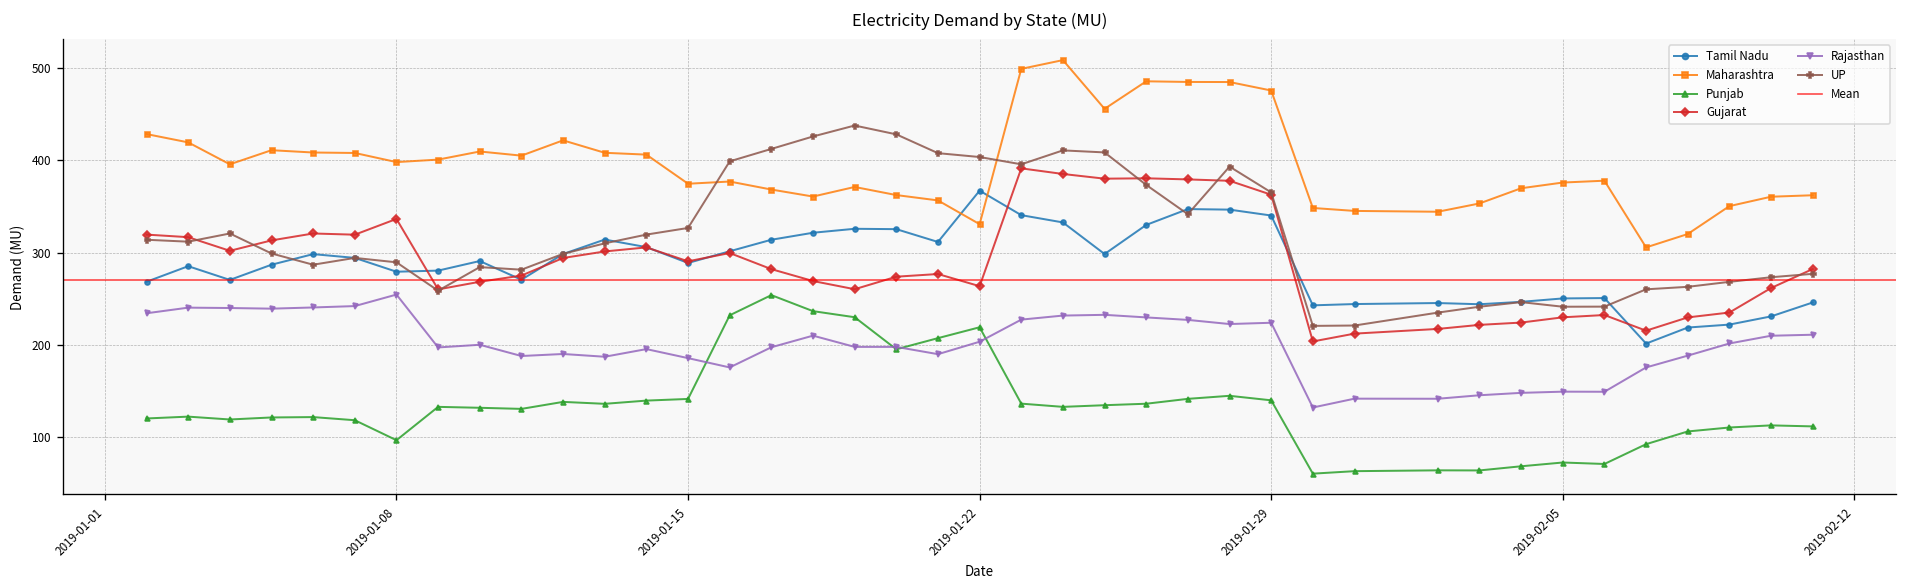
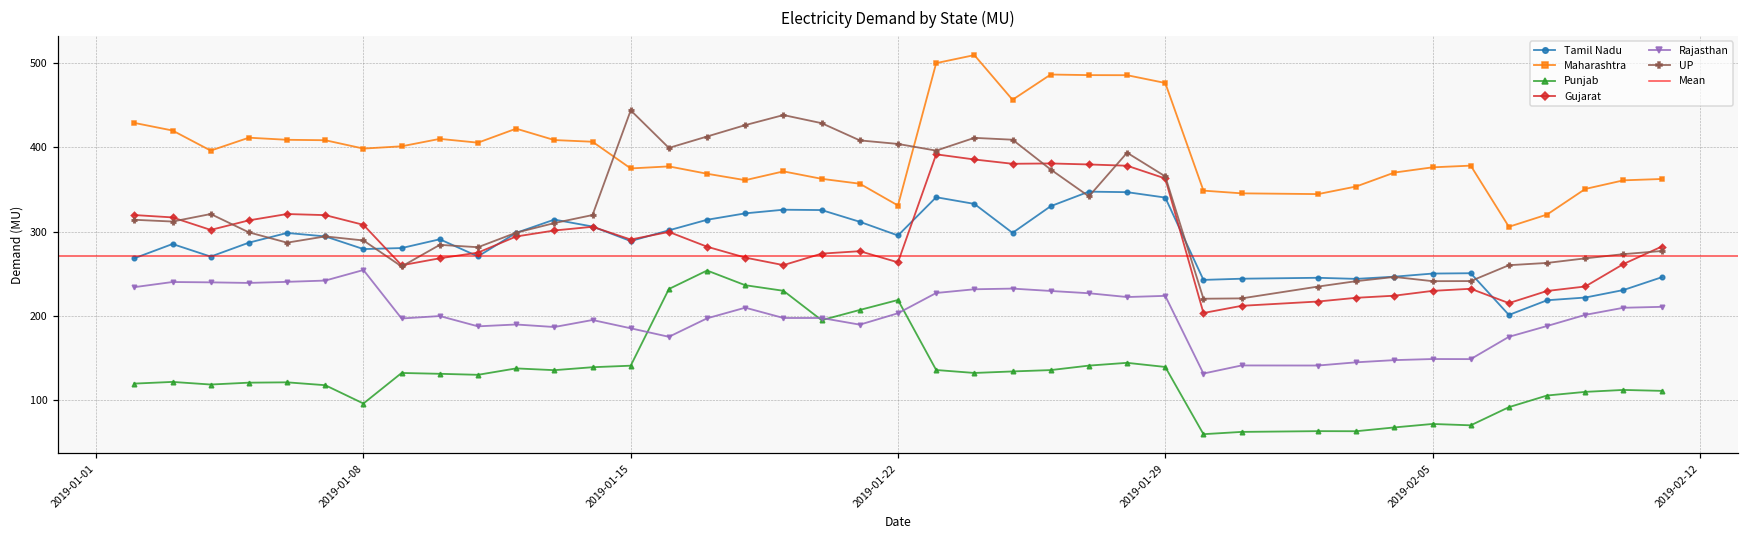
  {
    "Tamil Nadu": {
      "2019-01-08": 280,
-     "2019-01-22": 370,
+     "2019-01-22": 300,
      "2019-01-29": 340,
      "2019-02-05": 250
    },
    "Maharashtra": {
      "2019-01-08": 400,
      "2019-01-15": 370,
      "2019-01-22": 330,
      "2019-01-29": 480,
      "2019-02-05": 380
    },
    "Punjab": {
      "2019-01-08": 100,
      "2019-01-15": 140,
      "2019-01-22": 220,
      "2019-01-29": 140,
      "2019-02-05": 70
    },
    "Gujarat": {
-     "2019-01-08": 340,
+     "2019-01-08": 310,
      "2019-01-22": 260,
      "2019-02-05": 230
    },
    "Rajasthan": {
      "2019-01-08": 250,
      "2019-01-15": 190,
      "2019-01-22": 200,
      "2019-01-29": 220,
      "2019-02-05": 150
    },
    "UP": {
      "2019-01-08": 290,
-     "2019-01-15": 330,
+     "2019-01-15": 440,
      "2019-01-22": 400,
      "2019-02-05": 240
    }
  }
